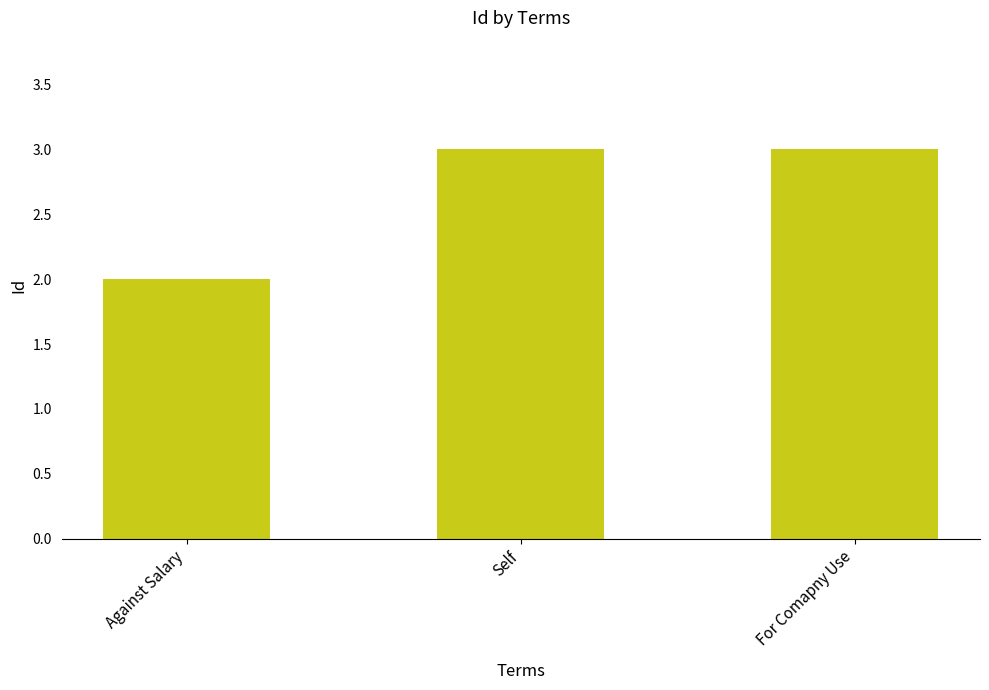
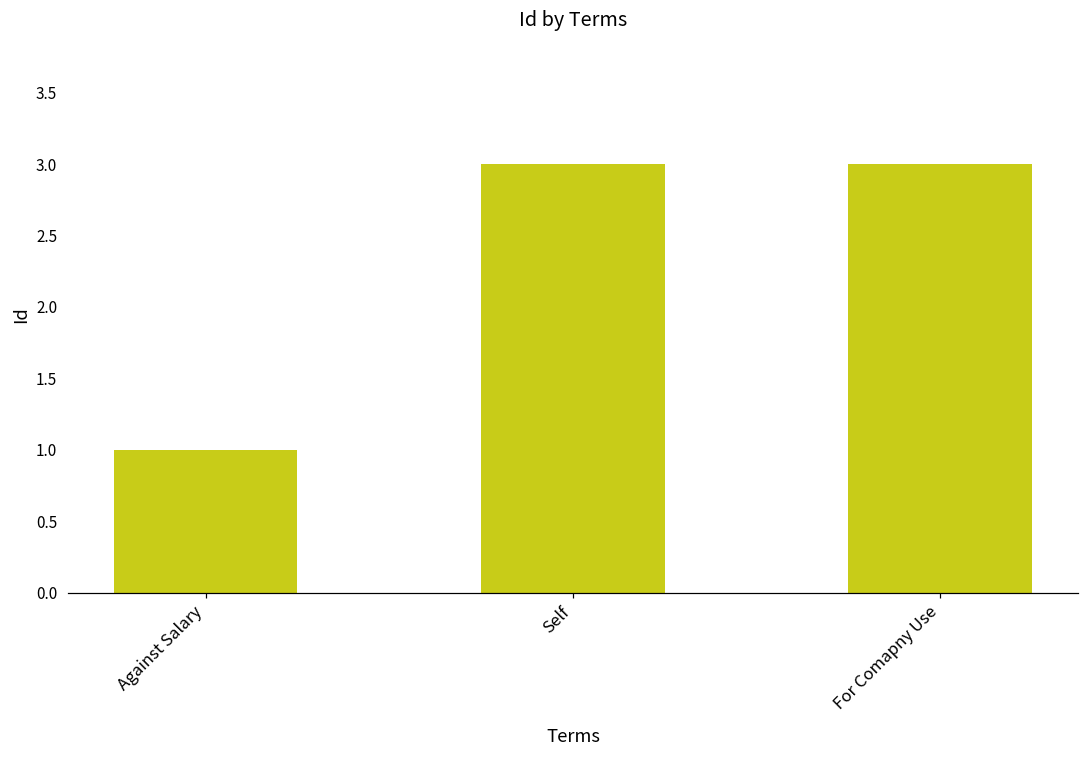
  {
-   "Against Salary": 2,
+   "Against Salary": 1,
    "Self": 3,
    "For Comapny Use": 3
  }
